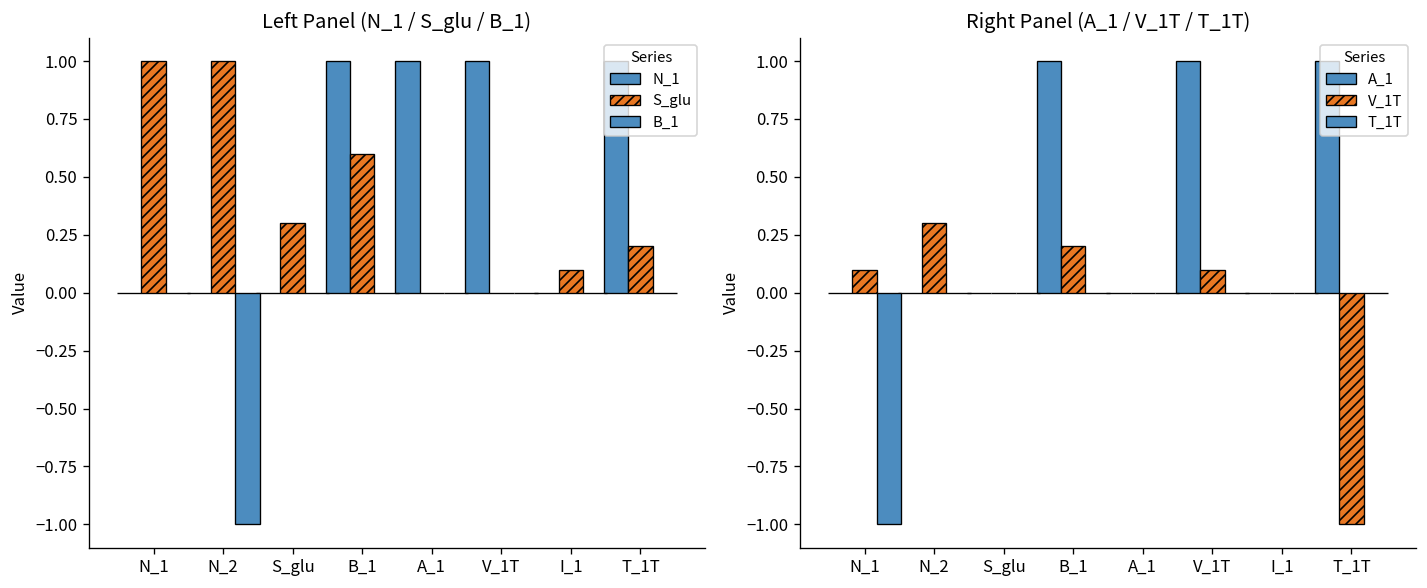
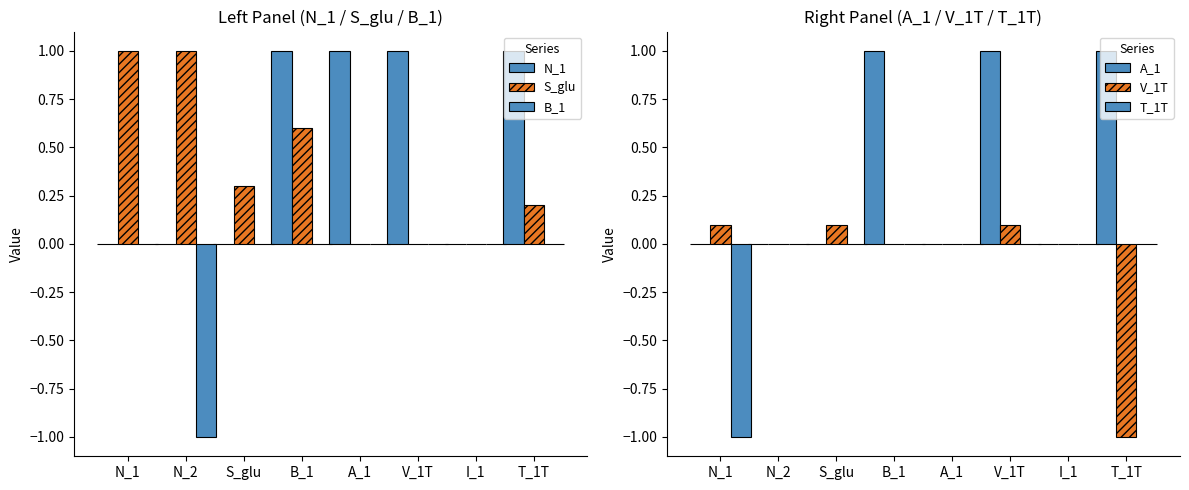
  {
    "Left Panel (N_1 / S_glu / B_1)": {
      "S_glu": {
        "N_1": 1.0,
        "N_2": 1.0,
        "S_glu": 0.3,
        "B_1": 0.6,
        "A_1": 0.0,
        "V_1T": 0.0,
-       "I_1": 0.1,
+       "I_1": 0.0,
        "T_1T": 0.2
      }
    },
    "Right Panel (A_1 / V_1T / T_1T)": {
      "V_1T": {
        "N_1": 0.1,
-       "N_2": 0.3,
-       "S_glu": 0.0,
-       "B_1": 0.2,
+       "N_2": 0.0,
+       "S_glu": 0.1,
+       "B_1": 0.0,
        "A_1": 0.0,
        "V_1T": 0.1,
        "I_1": 0.0,
        "T_1T": -1.0
      }
    }
  }
